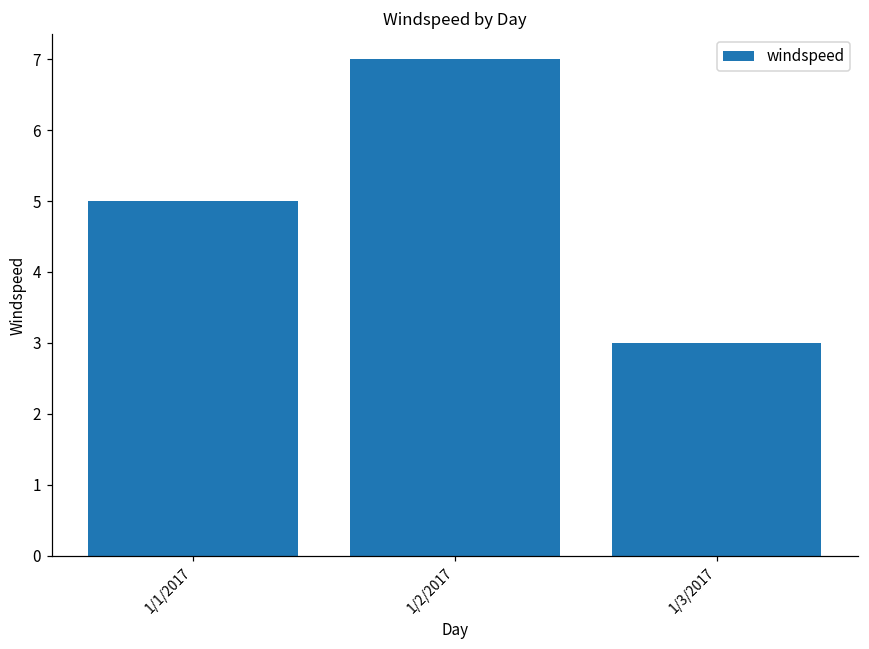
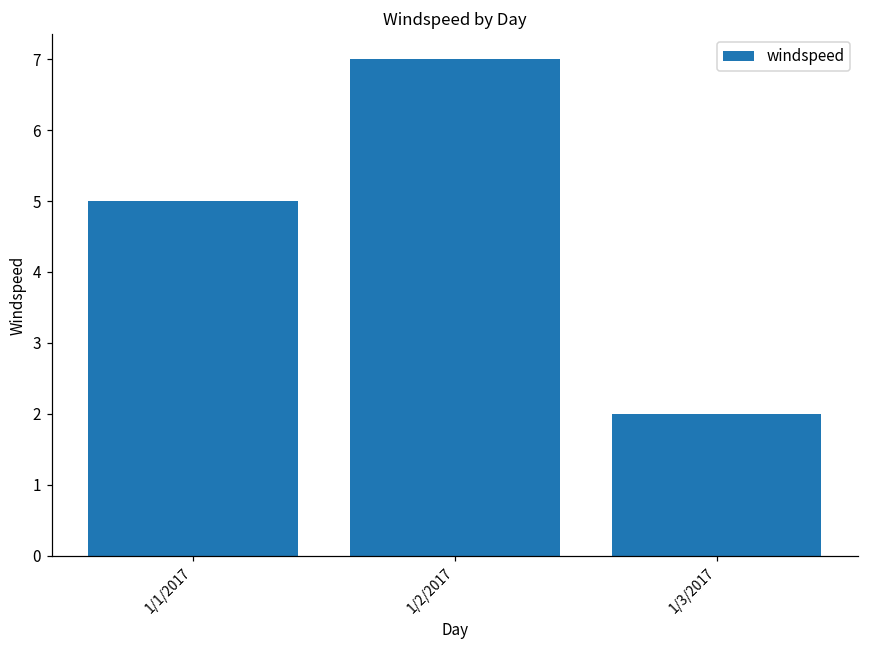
  {
    "1/1/2017": 5,
    "1/2/2017": 7,
-   "1/3/2017": 3
+   "1/3/2017": 2
  }
